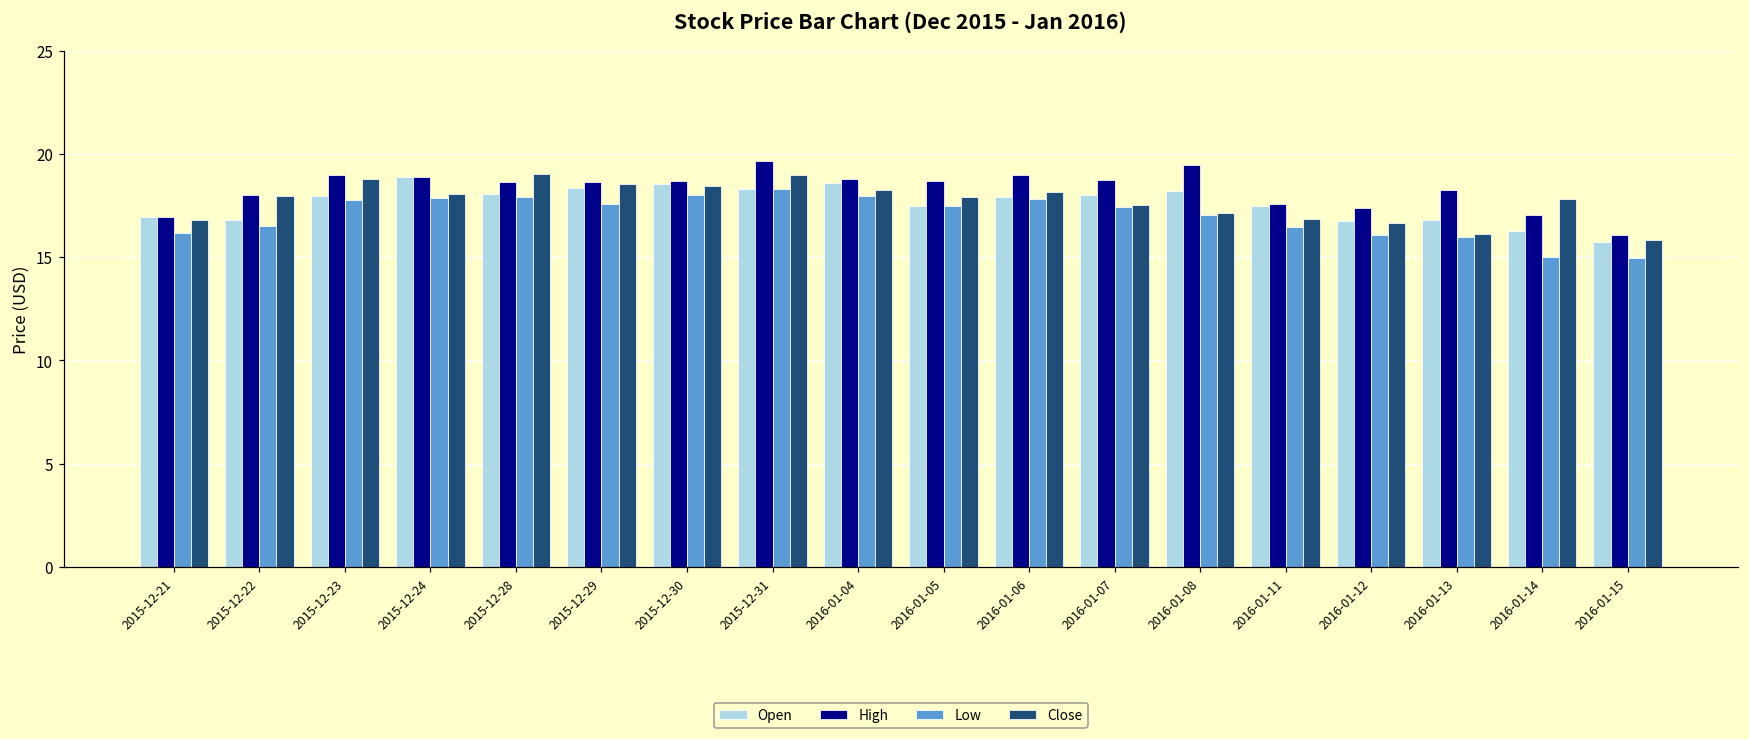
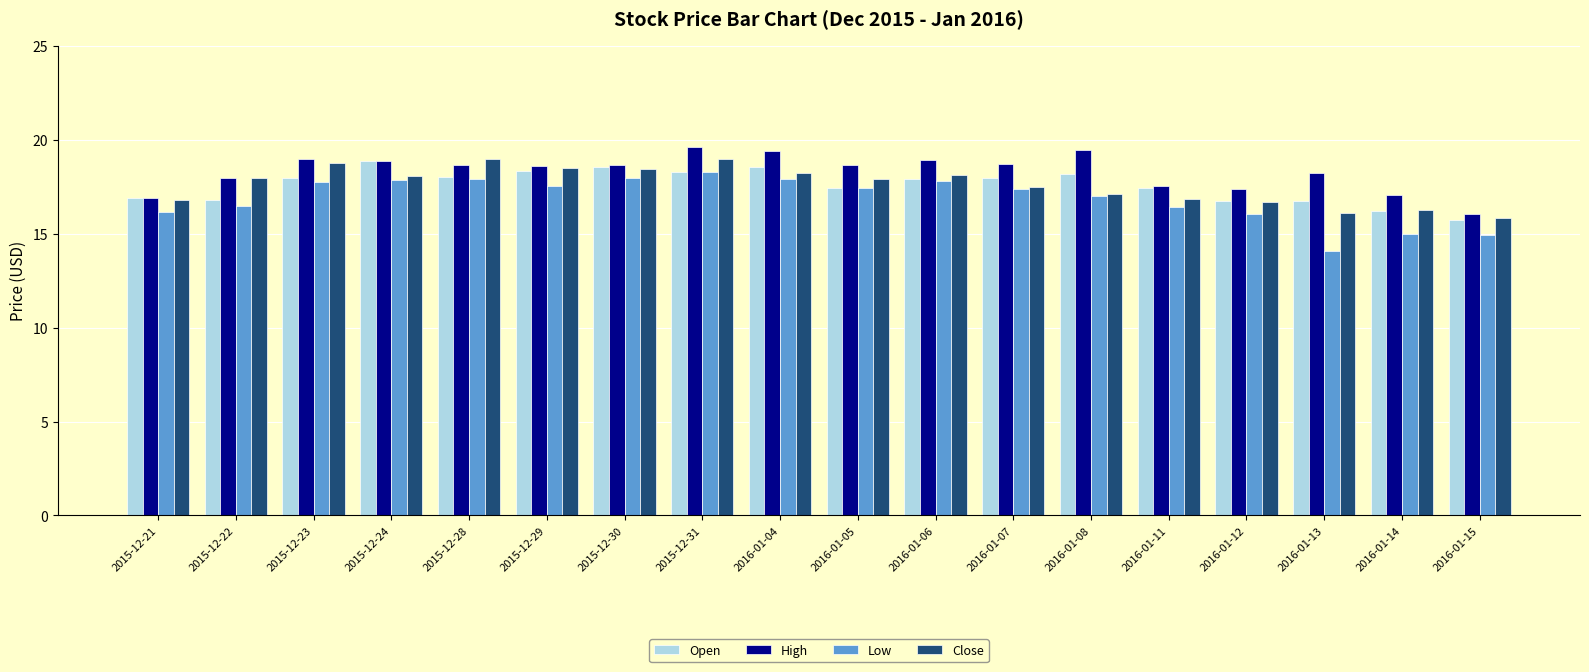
  {
    "Open": {
      "2015-12-21": 16.9,
      "2015-12-22": 16.8,
      "2015-12-23": 18.0,
      "2015-12-24": 18.9,
      "2015-12-28": 18.0,
      "2015-12-29": 18.4,
      "2015-12-30": 18.5,
      "2015-12-31": 18.3,
      "2016-01-04": 18.6,
      "2016-01-05": 17.5,
      "2016-01-06": 17.9,
      "2016-01-07": 18.0,
      "2016-01-08": 18.2,
      "2016-01-11": 17.5,
      "2016-01-12": 16.7,
      "2016-01-13": 16.8,
      "2016-01-14": 16.2,
      "2016-01-15": 15.8
    },
    "High": {
      "2015-12-21": 16.9,
      "2015-12-22": 18.0,
      "2015-12-23": 19.0,
      "2015-12-24": 18.9,
      "2015-12-28": 18.6,
      "2015-12-29": 18.6,
      "2015-12-30": 18.7,
      "2015-12-31": 19.6,
-     "2016-01-04": 18.8,
+     "2016-01-04": 19.4,
      "2016-01-05": 18.7,
      "2016-01-06": 19.0,
      "2016-01-07": 18.7,
      "2016-01-08": 19.5,
      "2016-01-11": 17.6,
      "2016-01-12": 17.4,
      "2016-01-13": 18.3,
      "2016-01-14": 17.0,
      "2016-01-15": 16.0
    },
    "Low": {
      "2015-12-21": 16.2,
      "2015-12-22": 16.5,
      "2015-12-23": 17.8,
      "2015-12-24": 17.9,
      "2015-12-28": 17.9,
      "2015-12-29": 17.6,
      "2015-12-30": 18.0,
      "2015-12-31": 18.3,
      "2016-01-04": 17.9,
      "2016-01-05": 17.5,
      "2016-01-06": 17.8,
      "2016-01-07": 17.4,
      "2016-01-08": 17.0,
      "2016-01-11": 16.5,
      "2016-01-12": 16.0,
-     "2016-01-13": 16.0,
+     "2016-01-13": 14.1,
      "2016-01-14": 15.0,
      "2016-01-15": 15.0
    },
    "Close": {
      "2015-12-21": 16.8,
      "2015-12-22": 18.0,
      "2015-12-23": 18.8,
      "2015-12-24": 18.1,
      "2015-12-28": 19.0,
      "2015-12-29": 18.5,
      "2015-12-30": 18.4,
      "2015-12-31": 19.0,
      "2016-01-04": 18.2,
      "2016-01-05": 17.9,
      "2016-01-06": 18.1,
      "2016-01-07": 17.5,
      "2016-01-08": 17.1,
      "2016-01-11": 16.8,
      "2016-01-12": 16.7,
      "2016-01-13": 16.1,
-     "2016-01-14": 17.8,
+     "2016-01-14": 16.3,
      "2016-01-15": 15.8
    }
  }
